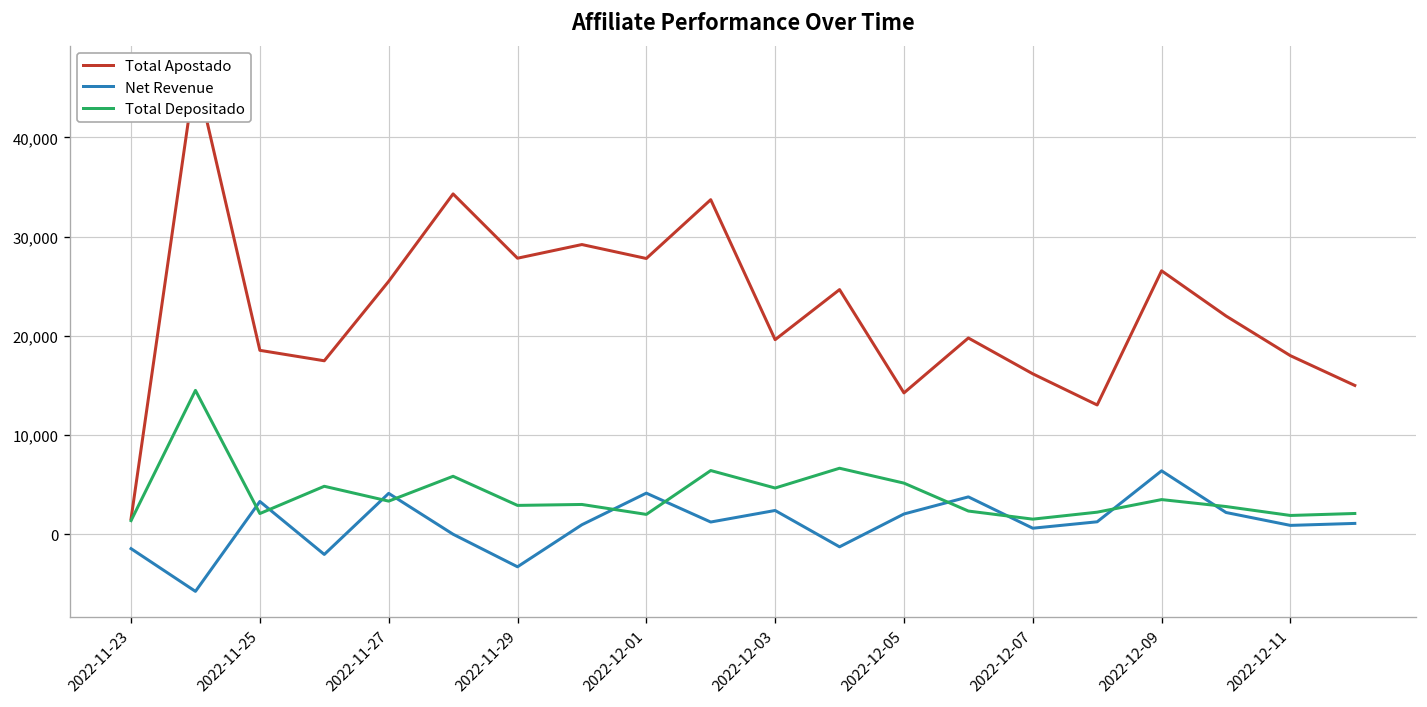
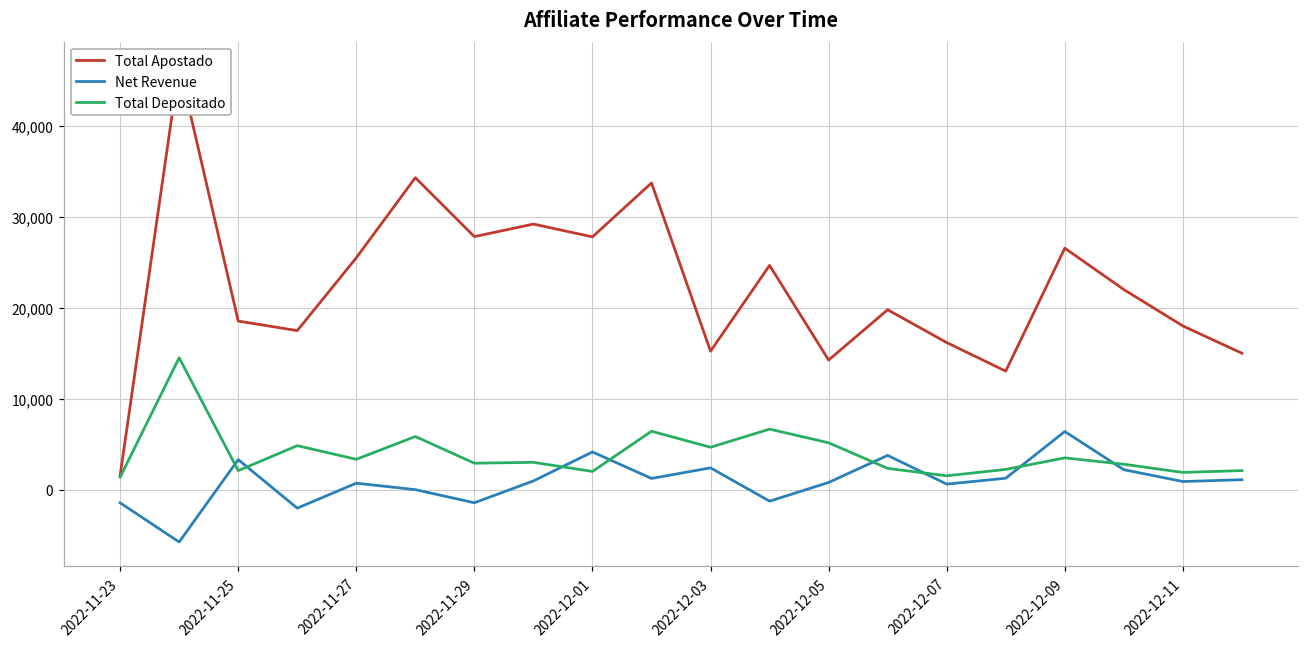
  {
    "Total Apostado": {
      "2022-11-25": "19,000",
      "2022-11-27": "25,000",
      "2022-11-29": "28,000",
      "2022-12-01": "28,000",
-     "2022-12-03": "20,000",
+     "2022-12-03": "15,000",
      "2022-12-05": "14,000",
      "2022-12-07": "16,000",
      "2022-12-09": "27,000",
      "2022-12-11": "18,000"
    },
    "Net Revenue": {
      "2022-11-23": "-1,000",
      "2022-11-25": "3,000",
-     "2022-11-27": "4,000",
-     "2022-11-29": "-3,000",
+     "2022-11-27": "1,000",
+     "2022-11-29": "-1,000",
      "2022-12-01": "4,000",
      "2022-12-03": "2,000",
-     "2022-12-05": "2,000",
+     "2022-12-05": "1,000",
      "2022-12-07": "1,000",
      "2022-12-09": "6,000",
      "2022-12-11": "1,000"
    },
    "Total Depositado": {
      "2022-11-25": "2,000",
      "2022-11-27": "3,000",
      "2022-11-29": "3,000",
      "2022-12-01": "2,000",
      "2022-12-03": "5,000",
      "2022-12-05": "5,000",
      "2022-12-07": "2,000",
      "2022-12-09": "4,000",
      "2022-12-11": "2,000"
    }
  }
